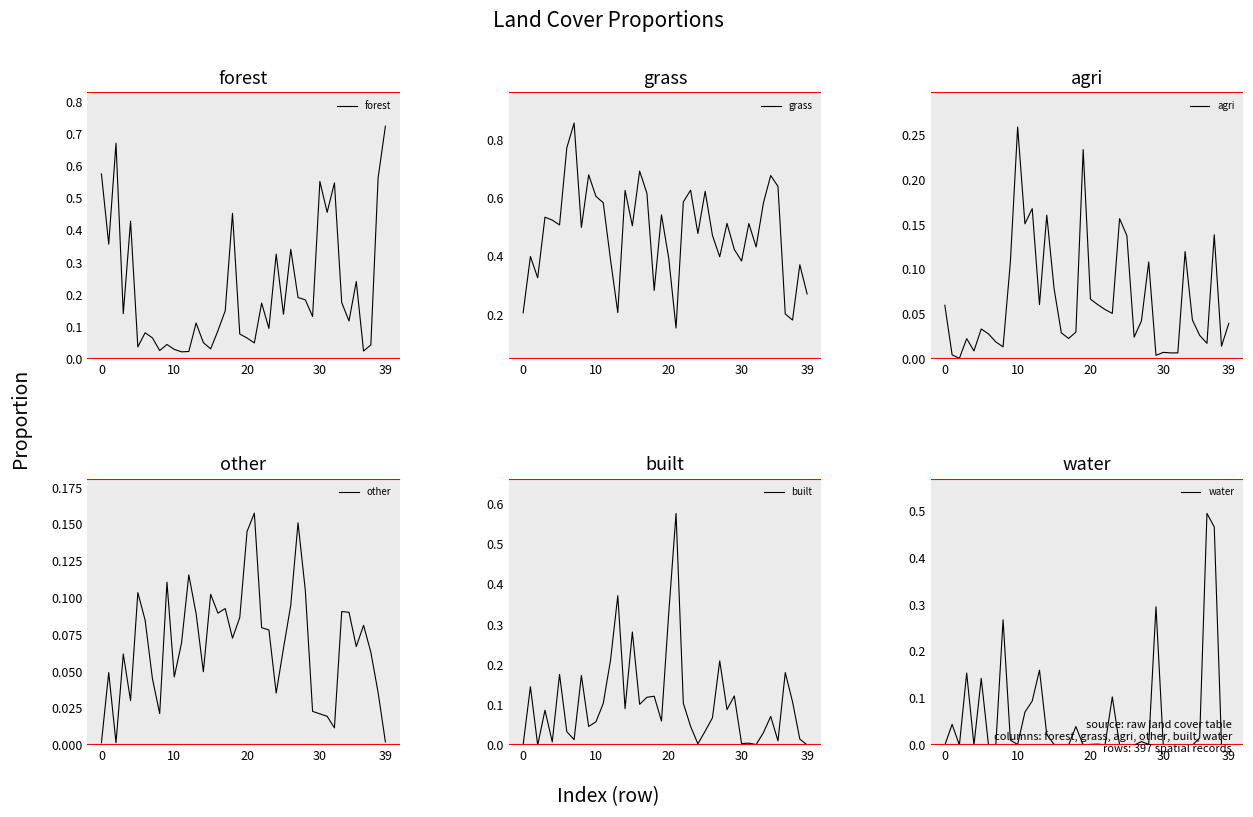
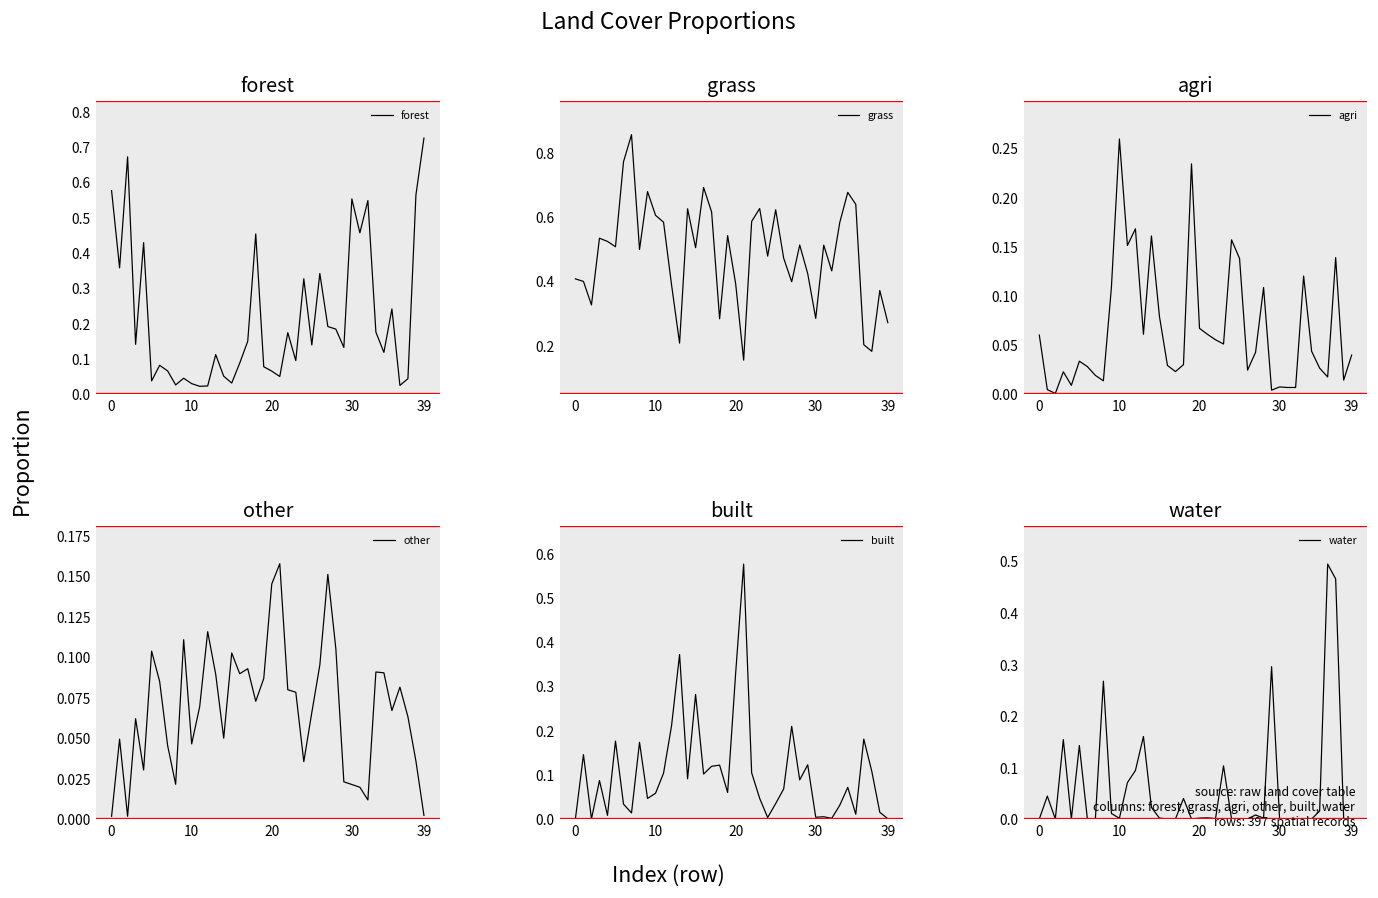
  {
    "forest": {
      "0": 0.58,
      "10": 0.03,
      "20": 0.06,
      "30": 0.55,
      "39": 0.72
    },
    "grass": {
-     "0": 0.21,
+     "0": 0.41,
      "10": 0.61,
      "20": 0.39,
-     "30": 0.38,
+     "30": 0.28,
      "39": 0.27
    },
    "agri": {
      "0": 0.06,
      "10": 0.26,
      "20": 0.07,
      "30": 0.01,
      "39": 0.04
    },
    "other": {
      "0": 0.002,
      "10": 0.046,
      "20": 0.145,
      "30": 0.021,
      "39": 0.002
    },
    "built": {
      "0": 0.00,
      "10": 0.06,
      "20": 0.33,
      "30": 0.00,
      "39": 0.00
    },
    "water": {
      "0": 0.00,
      "10": 0.00,
      "20": 0.00,
      "30": 0.00,
      "39": 0.00
    }
  }
